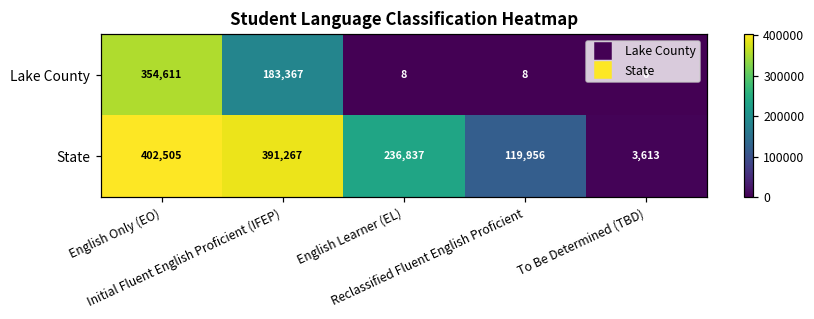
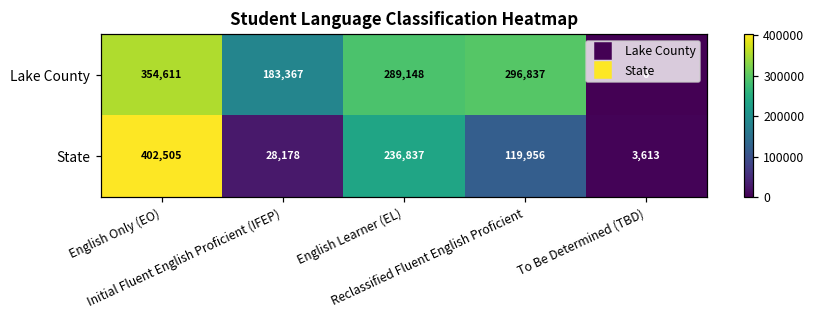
  {
    "Lake County": {
      "English Only (EO)": "354,611",
      "Initial Fluent English Proficient (IFEP)": "183,367",
-     "English Learner (EL)": "8",
-     "Reclassified Fluent English Proficient": "8"
+     "English Learner (EL)": "289,148",
+     "Reclassified Fluent English Proficient": "296,837"
    },
    "State": {
      "English Only (EO)": "402,505",
-     "Initial Fluent English Proficient (IFEP)": "391,267",
+     "Initial Fluent English Proficient (IFEP)": "28,178",
      "English Learner (EL)": "236,837",
      "Reclassified Fluent English Proficient": "119,956",
      "To Be Determined (TBD)": "3,613"
    }
  }
